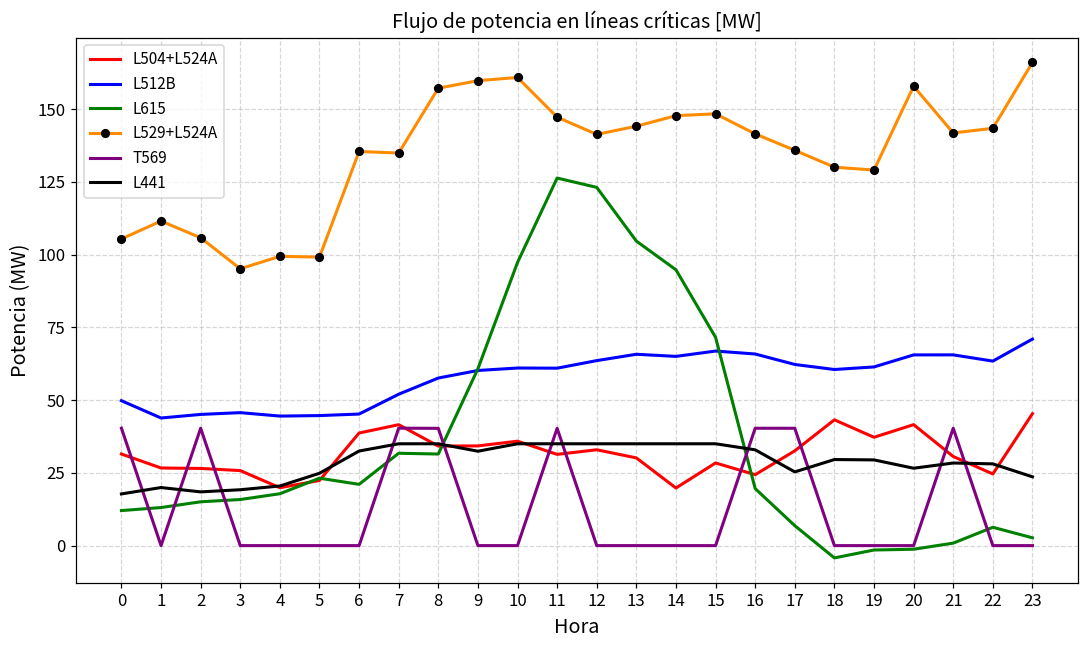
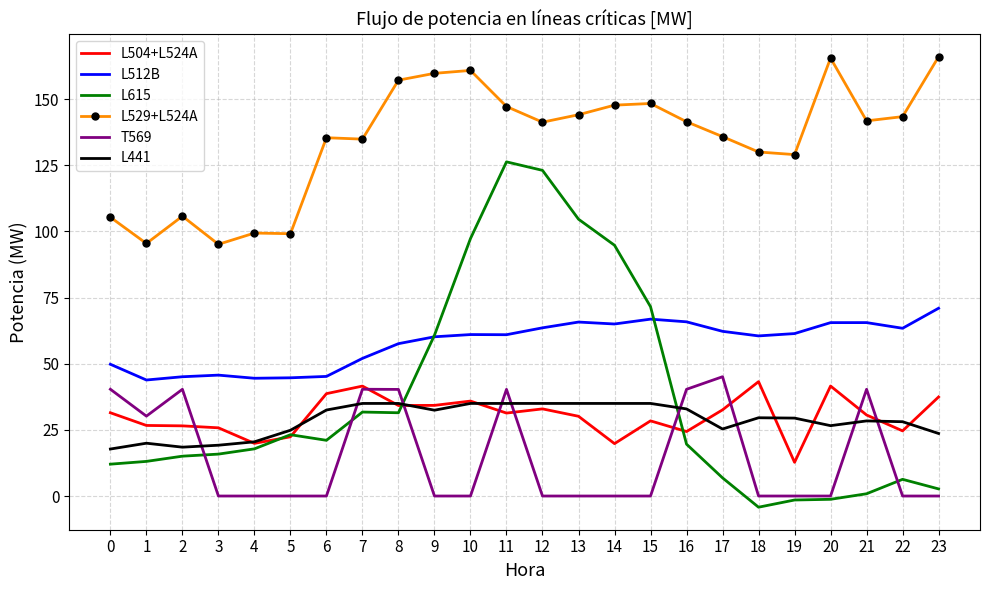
  {
    "L504+L524A": {
      "0": 31,
      "1": 27,
      "2": 27,
      "3": 26,
      "6": 39,
      "7": 42,
      "9": 34,
      "11": 31,
      "12": 33,
      "13": 30,
      "14": 20,
      "15": 28,
      "16": 24,
      "17": 33,
      "18": 43,
-     "19": 37,
+     "19": 13,
      "20": 42,
      "21": 31,
      "22": 25,
-     "23": 45
+     "23": 37
    },
    "L512B": {
      "0": 50,
      "1": 44,
      "2": 45,
      "3": 46,
      "4": 45,
      "5": 45,
      "6": 45,
      "7": 52,
      "8": 58,
      "10": 61,
      "11": 61,
      "12": 64,
      "13": 66,
      "14": 65,
      "15": 67,
      "16": 66,
      "17": 62,
      "18": 61,
      "19": 61,
      "20": 66,
      "21": 66,
      "22": 63,
      "23": 71
    },
    "L615": {
      "0": 12,
      "1": 13,
      "2": 15,
      "3": 16,
      "4": 18,
      "6": 21,
      "7": 32,
      "8": 31,
      "10": 97,
      "11": 126,
      "12": 123,
      "13": 105,
      "14": 95,
      "15": 72,
      "16": 20,
      "17": 7,
      "18": -4,
      "19": -2,
      "20": -1,
      "21": 1,
      "22": 6,
      "23": 3
    },
    "L529+L524A": {
      "0": 105,
-     "1": 112,
+     "1": 95,
      "2": 106,
      "3": 95,
      "4": 99,
      "5": 99,
      "6": 135,
      "7": 135,
      "8": 157,
      "9": 160,
      "10": 161,
      "11": 147,
      "12": 141,
      "13": 144,
      "14": 148,
      "15": 148,
      "16": 141,
      "17": 136,
      "18": 130,
      "19": 129,
-     "20": 158,
+     "20": 166,
      "21": 142,
      "22": 143,
      "23": 166
    },
    "T569": {
      "0": 40,
-     "1": 0,
+     "1": 30,
      "2": 40,
      "3": 0,
      "4": 0,
      "5": 0,
      "6": 0,
      "7": 40,
      "8": 40,
      "9": 0,
      "10": 0,
      "11": 40,
      "12": 0,
      "13": 0,
      "14": 0,
      "15": 0,
      "16": 40,
-     "17": 40,
+     "17": 45,
      "18": 0,
      "19": 0,
      "20": 0,
      "21": 40,
      "22": 0,
      "23": 0
    },
    "L441": {
      "0": 18,
      "1": 20,
      "2": 18,
      "3": 19,
      "5": 25,
      "6": 33,
      "7": 35,
      "9": 32,
      "11": 35,
      "12": 35,
      "13": 35,
      "14": 35,
      "15": 35,
      "16": 33,
      "17": 25,
      "18": 30,
      "19": 29,
      "20": 27,
      "21": 28,
      "22": 28,
      "23": 24
    }
  }
